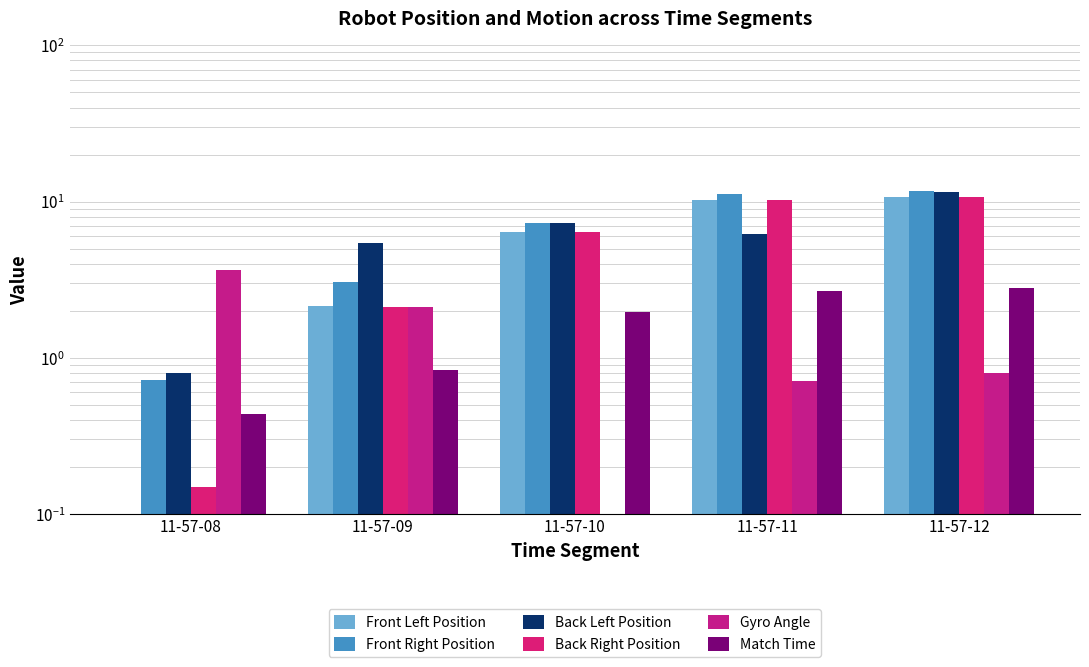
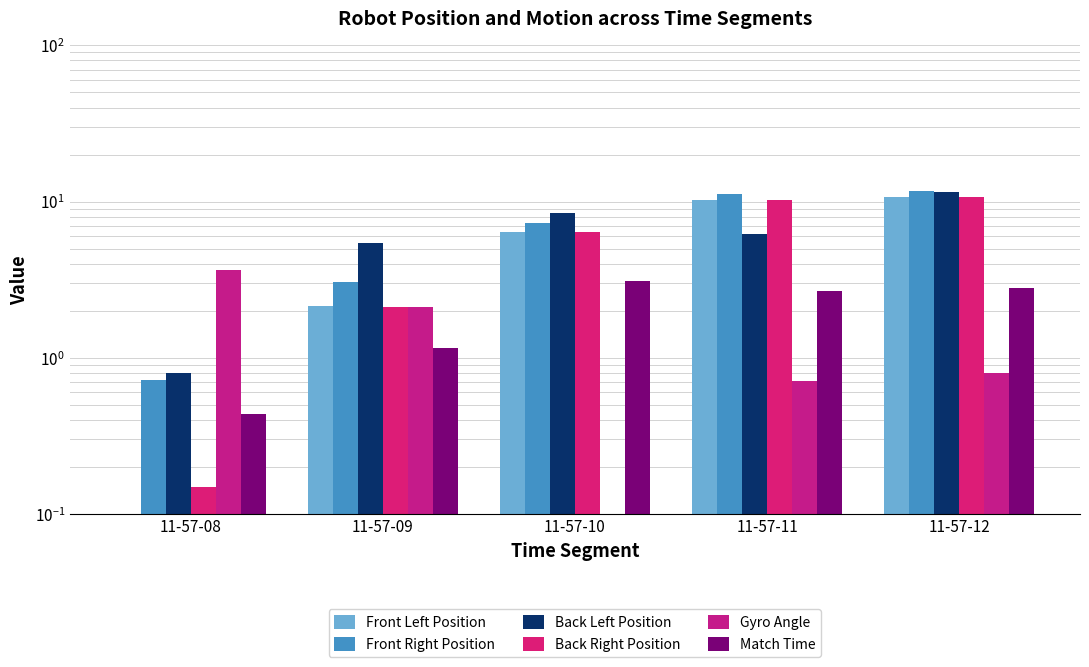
  {
    "Back Left Position": {
      "11-57-08": 0.8,
      "11-57-09": 5.5,
-     "11-57-10": 7,
+     "11-57-10": 8,
      "11-57-11": 6,
      "11-57-12": 12
    },
    "Match Time": {
      "11-57-08": 0.44,
-     "11-57-09": 0.8,
-     "11-57-10": 2.0,
+     "11-57-09": 1.2,
+     "11-57-10": 3.1,
      "11-57-11": 2.7,
      "11-57-12": 2.8
    }
  }
